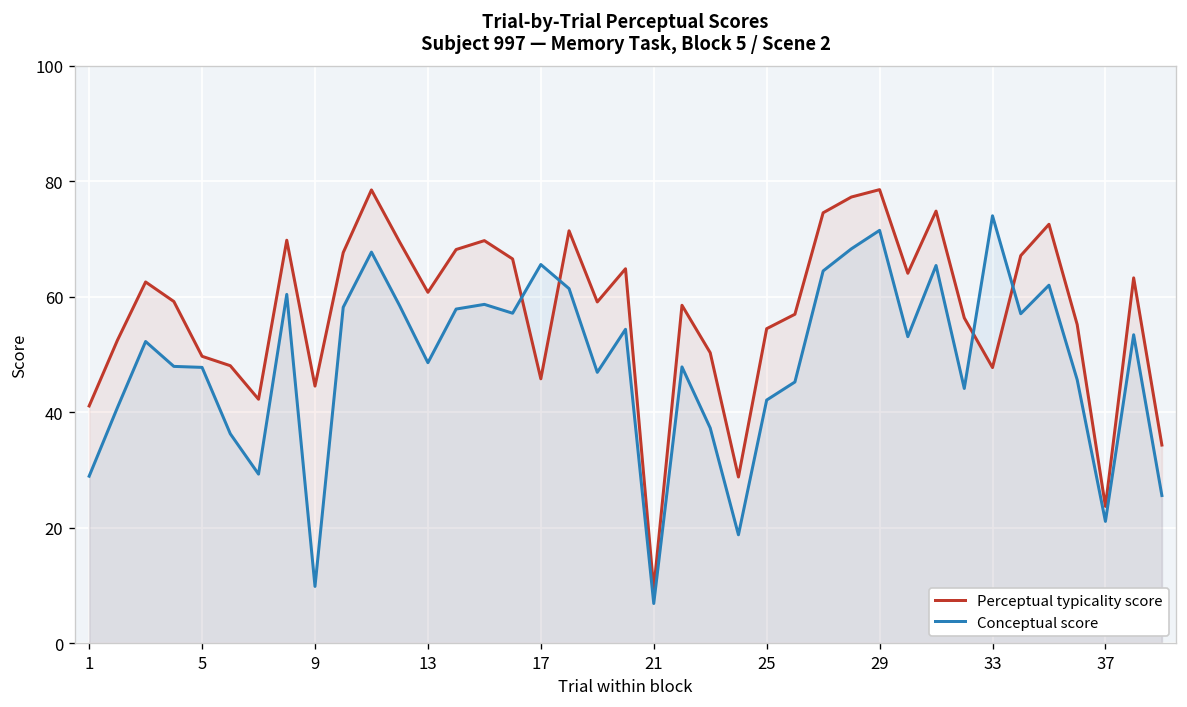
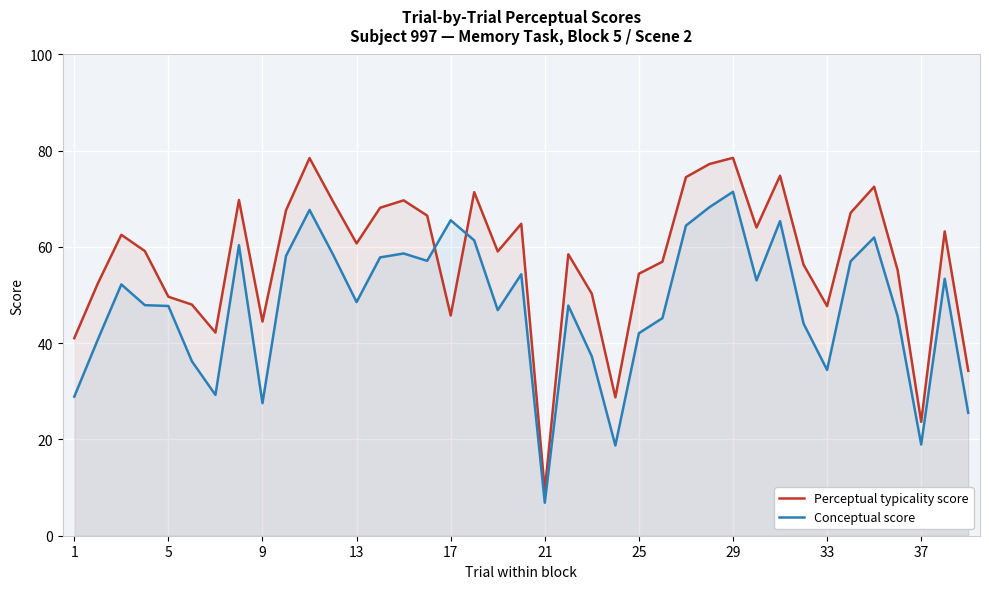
  {
    "Perceptual typicality score": {
      "1": 41,
      "5": 50,
      "9": 45,
      "13": 61,
      "17": 46,
      "21": 9,
      "25": 54,
      "29": 79,
      "33": 48,
      "37": 24
    },
    "Conceptual score": {
      "1": 29,
      "5": 48,
-     "9": 10,
+     "9": 28,
      "13": 49,
      "17": 66,
      "21": 7,
      "25": 42,
      "29": 71,
-     "33": 74,
-     "37": 21
+     "33": 34,
+     "37": 19
    }
  }
